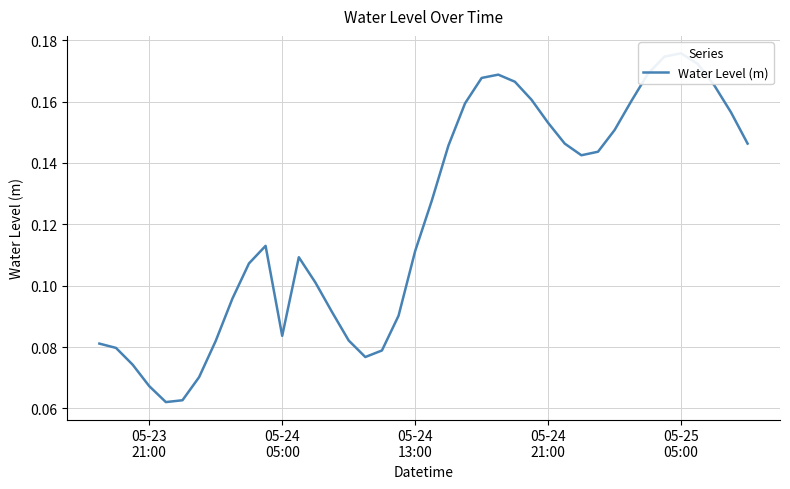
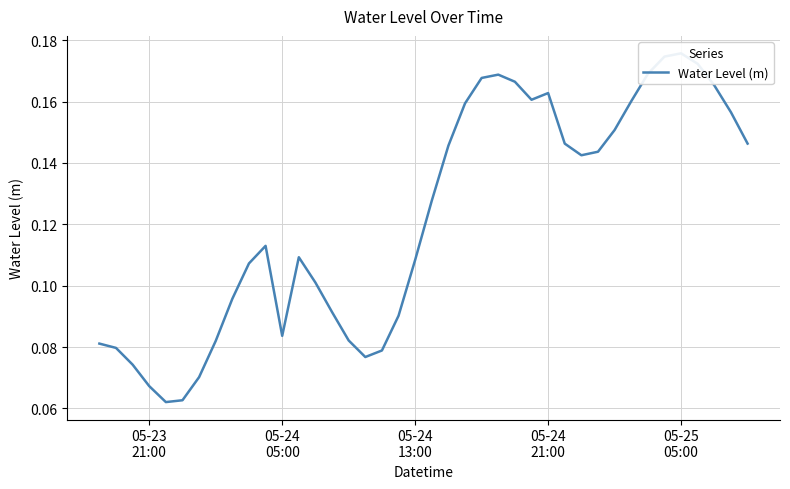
  {
    "05-23 21:00": 0.067,
    "05-24 05:00": 0.084,
-   "05-24 13:00": 0.111,
-   "05-24 21:00": 0.153
+   "05-24 13:00": 0.108,
+   "05-24 21:00": 0.163
  }
